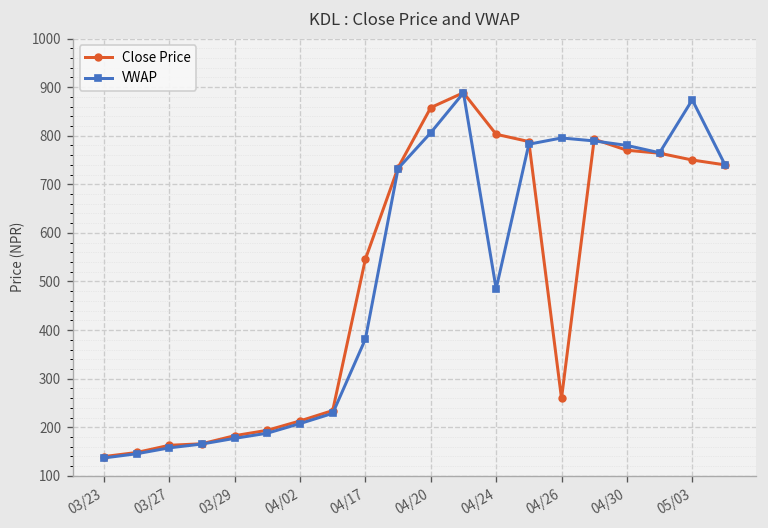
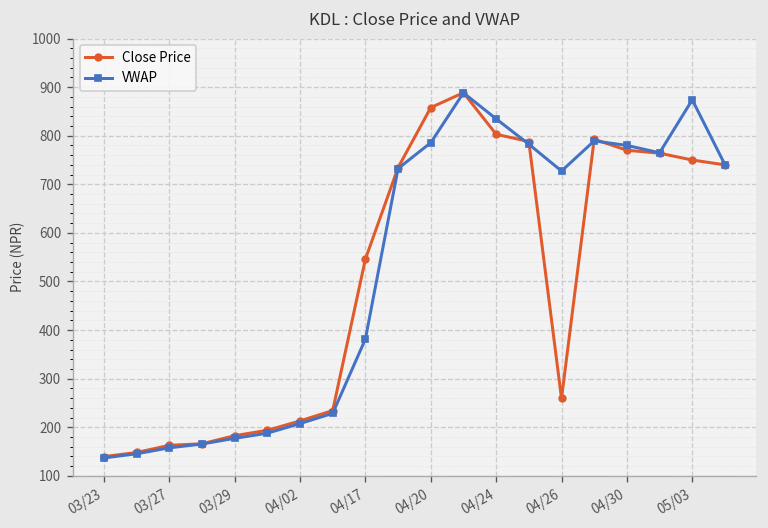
  {
    "Close Price": {
      "04/17": 550,
      "04/20": 860,
      "04/24": 800,
      "04/26": 260,
      "04/30": 770,
      "05/03": 750
    },
    "VWAP": {
      "04/17": 380,
-     "04/20": 810,
-     "04/24": 490,
-     "04/26": 800,
+     "04/20": 790,
+     "04/24": 830,
+     "04/26": 730,
      "04/30": 780,
      "05/03": 870
    }
  }
